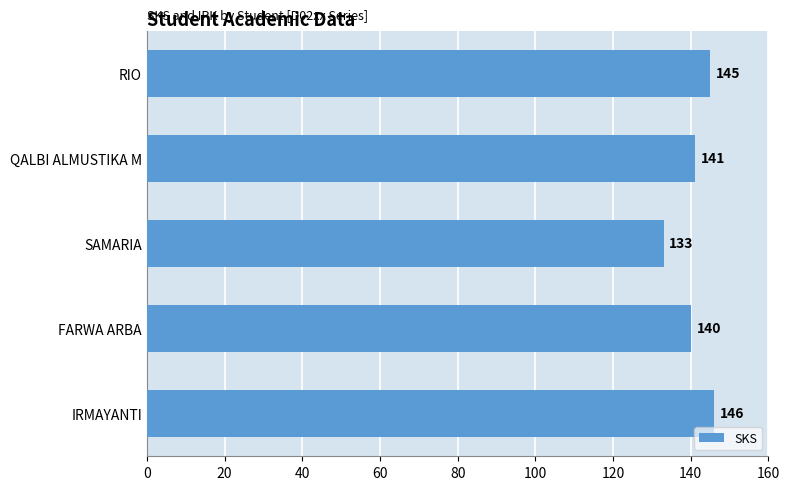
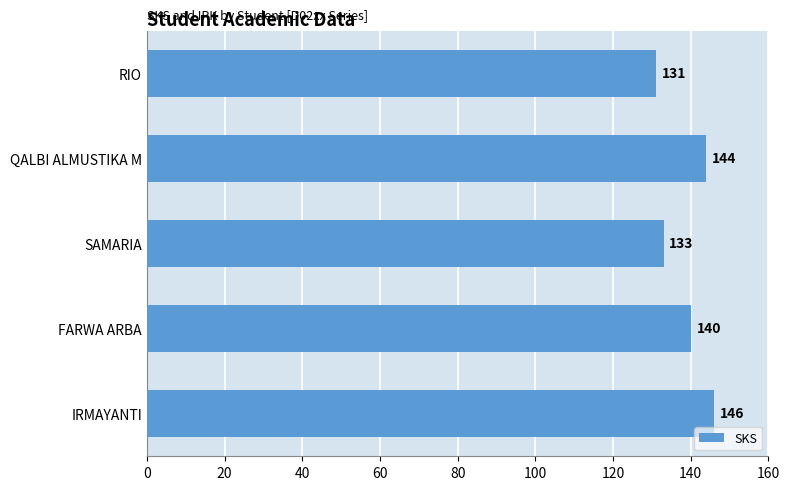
  {
-   "RIO": 145,
-   "QALBI ALMUSTIKA M": 141,
+   "RIO": 131,
+   "QALBI ALMUSTIKA M": 144,
    "SAMARIA": 133,
    "FARWA ARBA": 140,
    "IRMAYANTI": 146
  }
